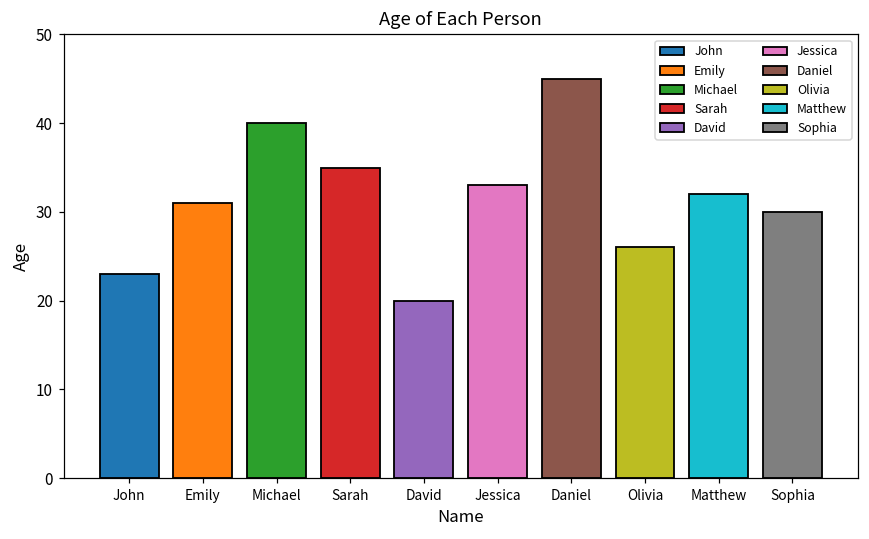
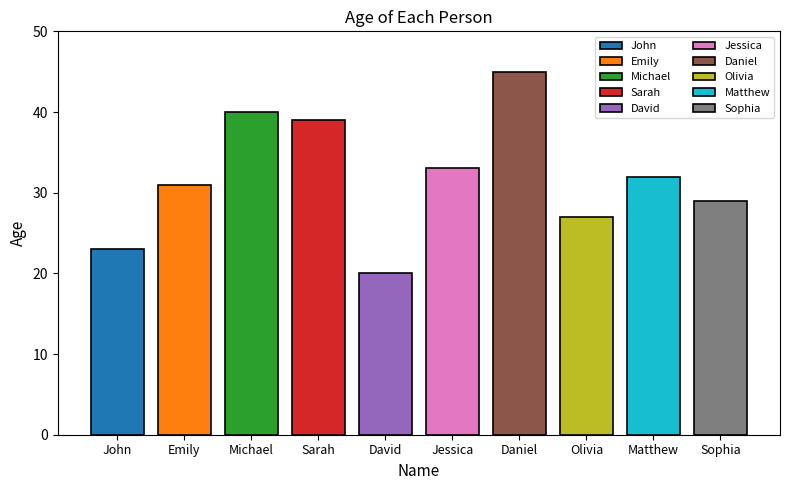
  {
    "John": 23,
    "Emily": 31,
    "Michael": 40,
-   "Sarah": 35,
+   "Sarah": 39,
    "David": 20,
    "Jessica": 33,
    "Daniel": 45,
-   "Olivia": 26,
+   "Olivia": 27,
    "Matthew": 32,
-   "Sophia": 30
+   "Sophia": 29
  }
